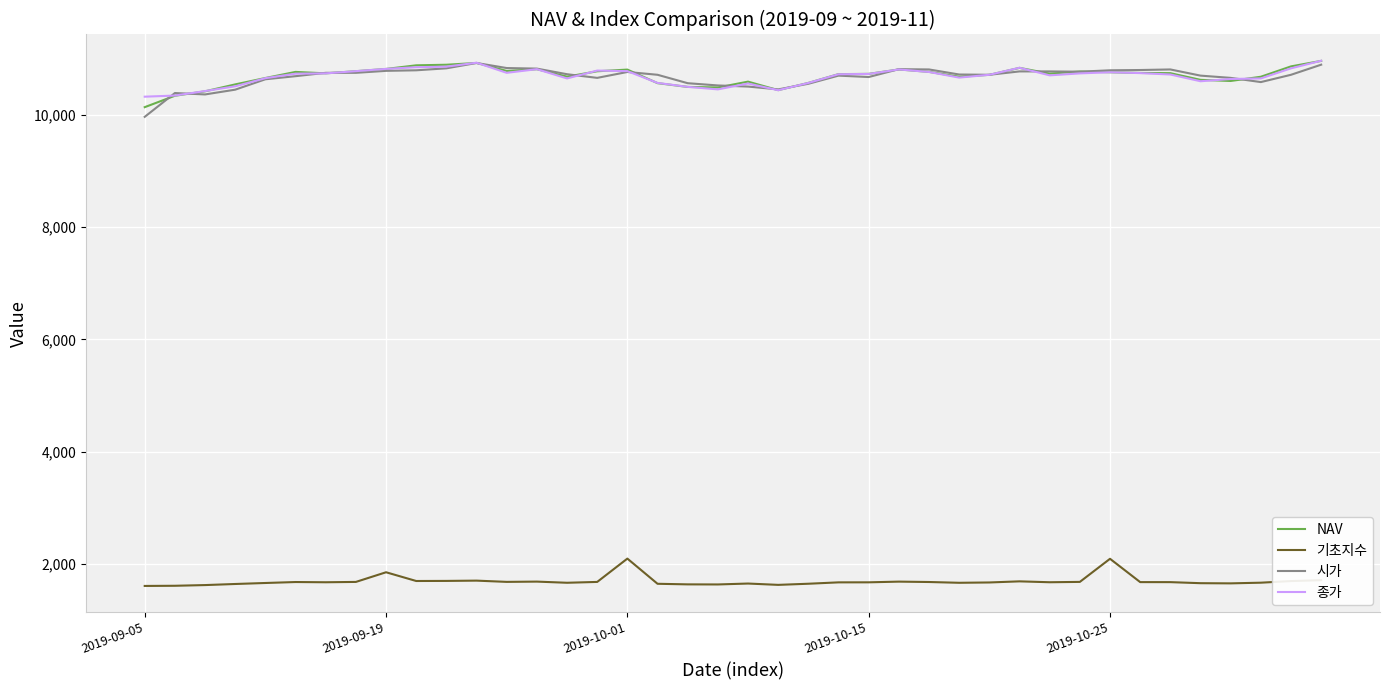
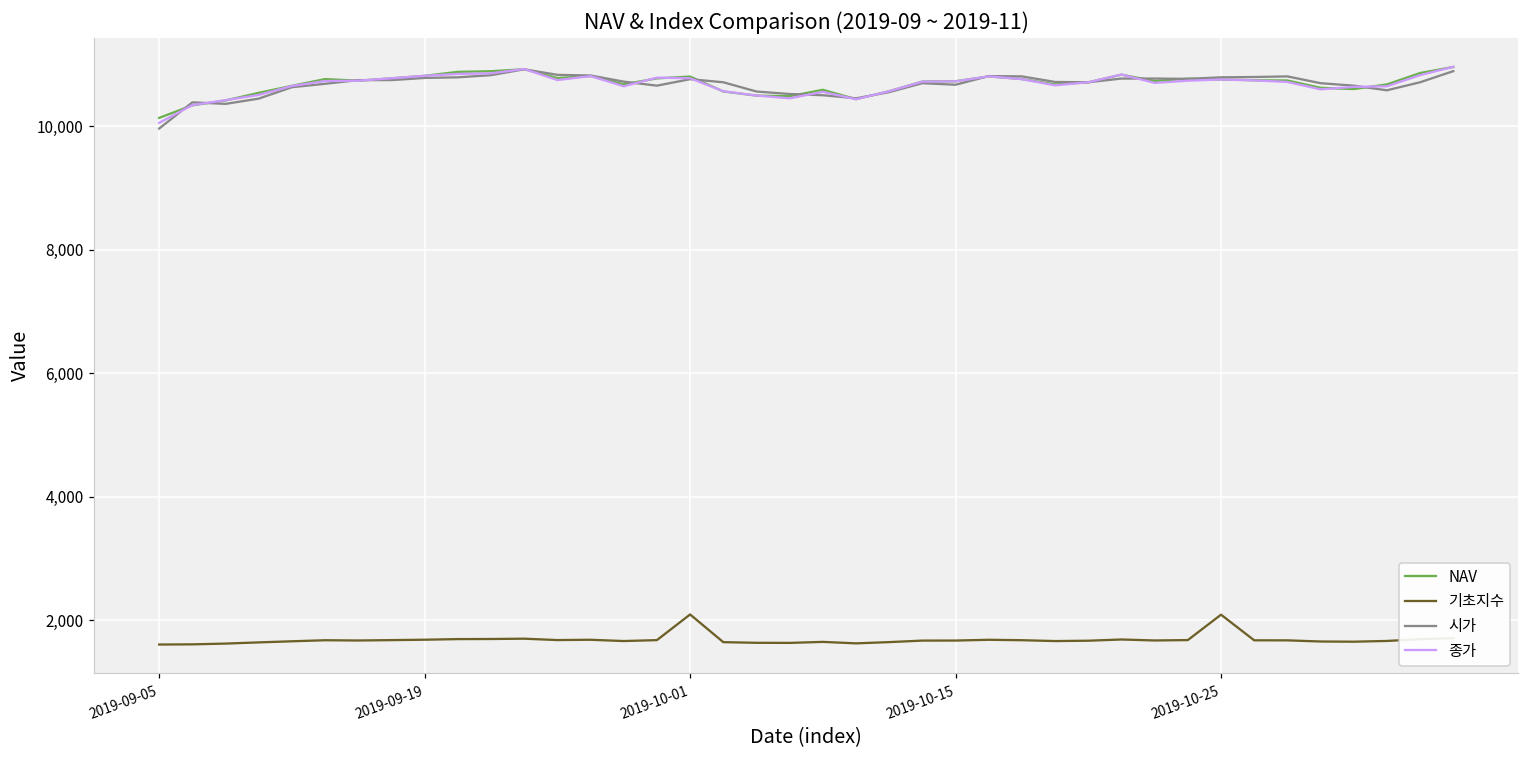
  {
    "NAV": {
      "2019-09-05": "10,100"
    },
    "기초지수": {
      "2019-09-05": "1,600",
-     "2019-09-19": "1,900",
+     "2019-09-19": "1,700",
      "2019-10-01": "2,100",
      "2019-10-15": "1,700",
      "2019-10-25": "2,100"
    },
    "시가": {
      "2019-09-05": "10,000",
      "2019-10-15": "10,700"
    },
    "종가": {
-     "2019-09-05": "10,300"
+     "2019-09-05": "10,100"
    }
  }
